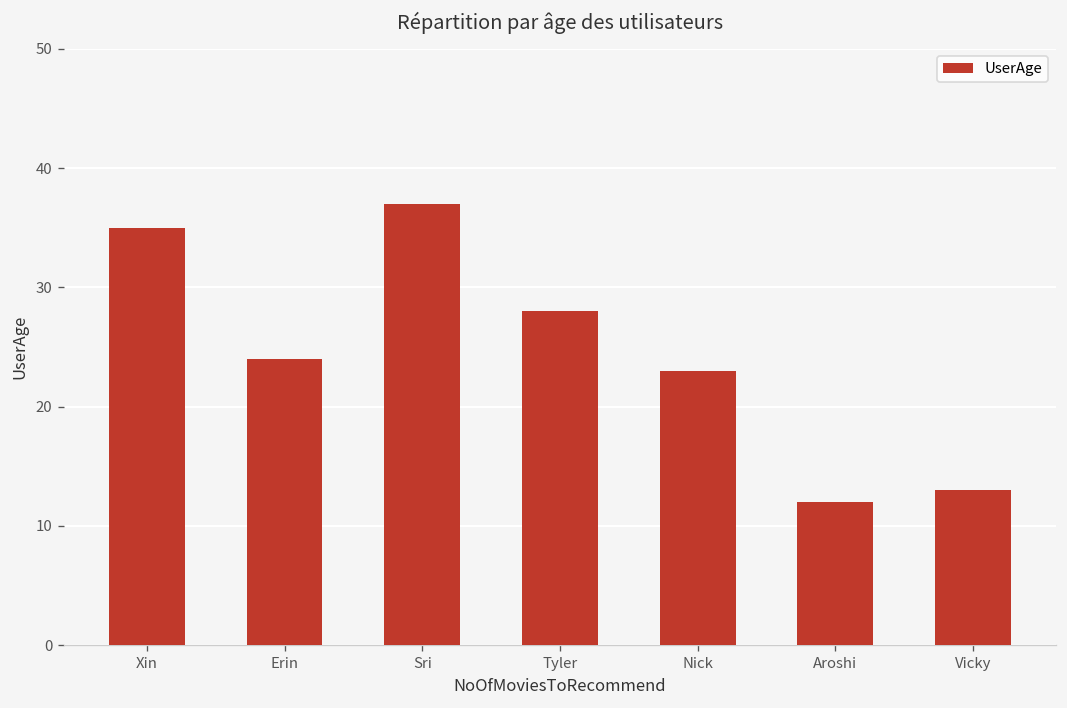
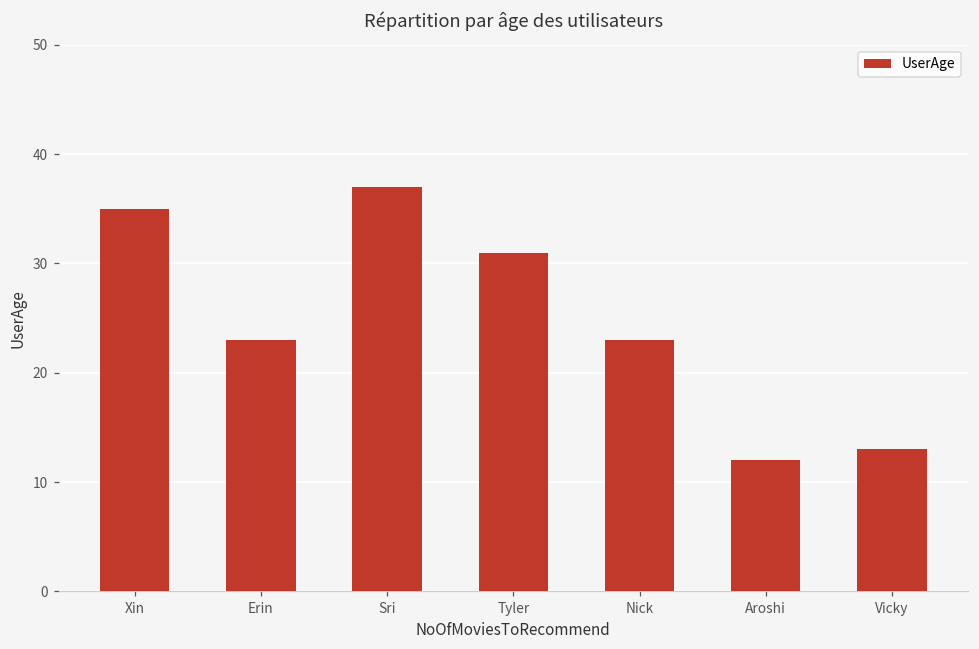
  {
    "Xin": 35,
-   "Erin": 24,
+   "Erin": 23,
    "Sri": 37,
-   "Tyler": 28,
+   "Tyler": 31,
    "Nick": 23,
    "Aroshi": 12,
    "Vicky": 13
  }
